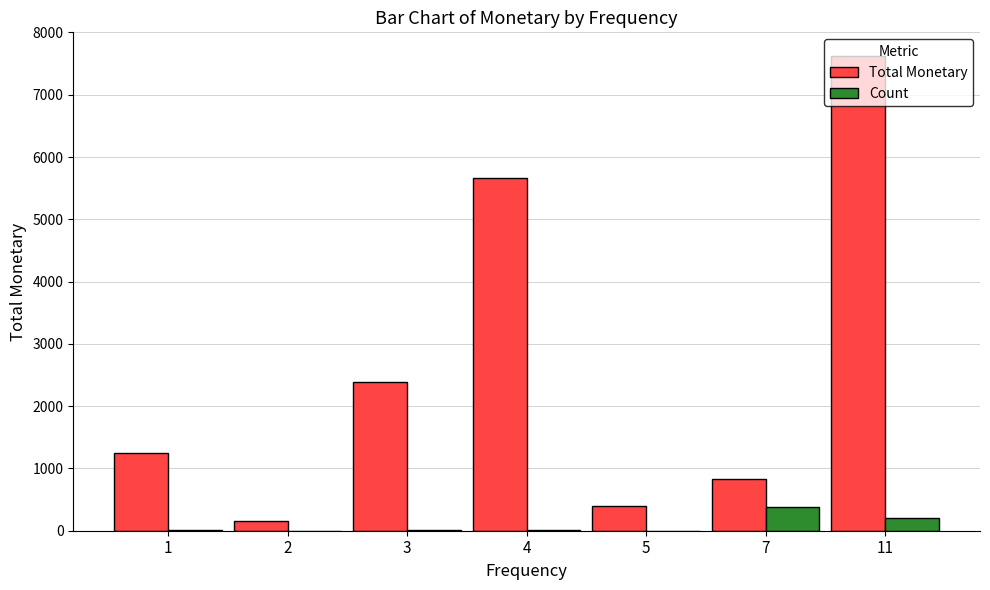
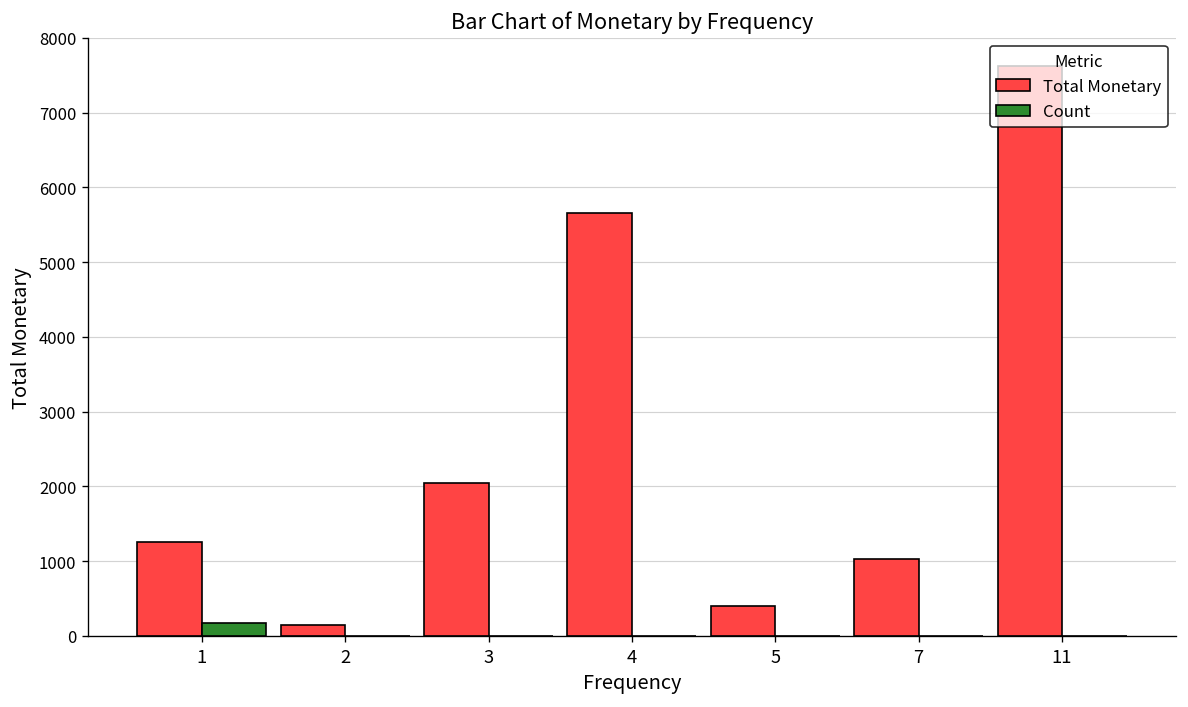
  {
    "Total Monetary": {
      "1": 1300,
      "2": 100,
-     "3": 2400,
+     "3": 2000,
      "4": 5700,
      "5": 400,
-     "7": 800
+     "7": 1000
    },
    "Count": {
-     "1": 0,
-     "7": 400,
-     "11": 200
+     "1": 200,
+     "7": 0,
+     "11": 0
    }
  }
